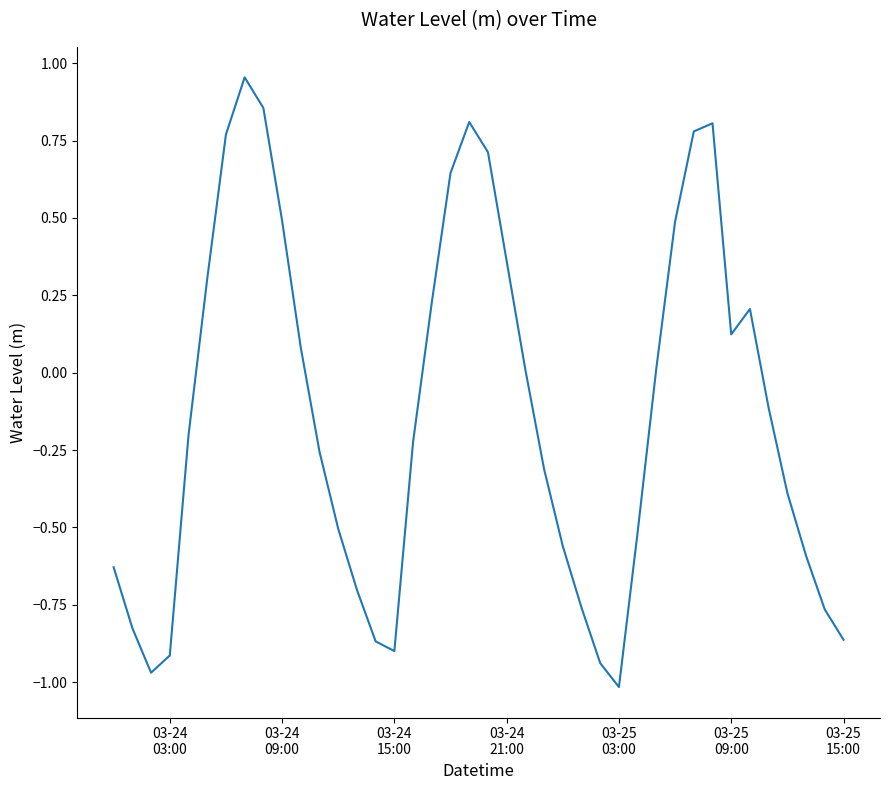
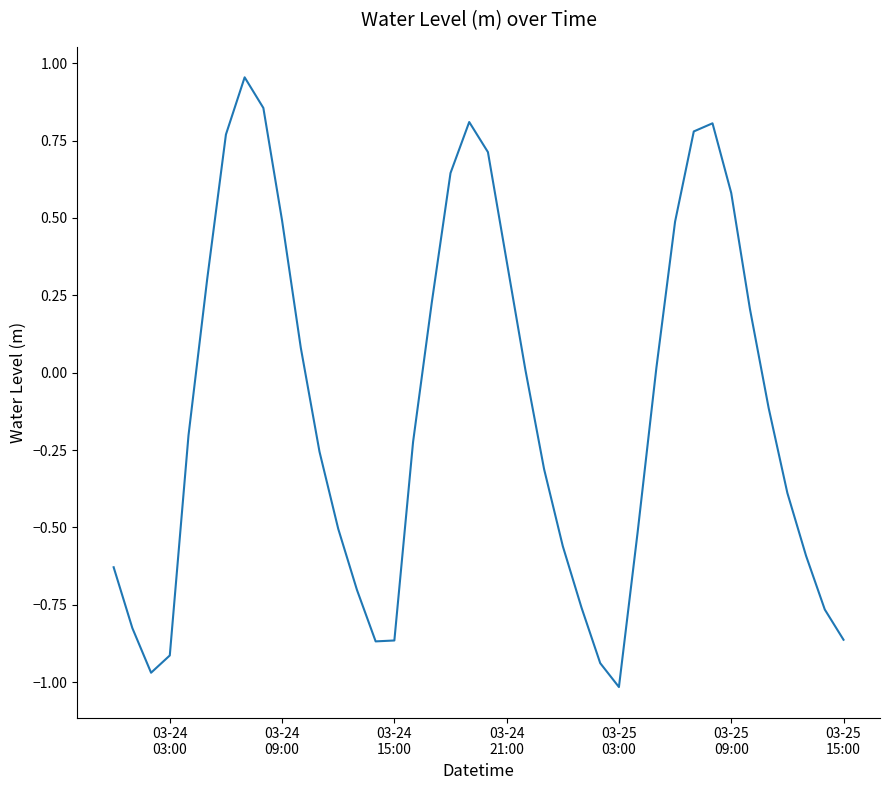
  {
    "03-24 03:00": -0.91,
    "03-24 09:00": 0.49,
-   "03-24 15:00": -0.90,
+   "03-24 15:00": -0.87,
    "03-24 21:00": 0.36,
    "03-25 03:00": -1.02,
-   "03-25 09:00": 0.12,
+   "03-25 09:00": 0.58,
    "03-25 15:00": -0.86
  }
